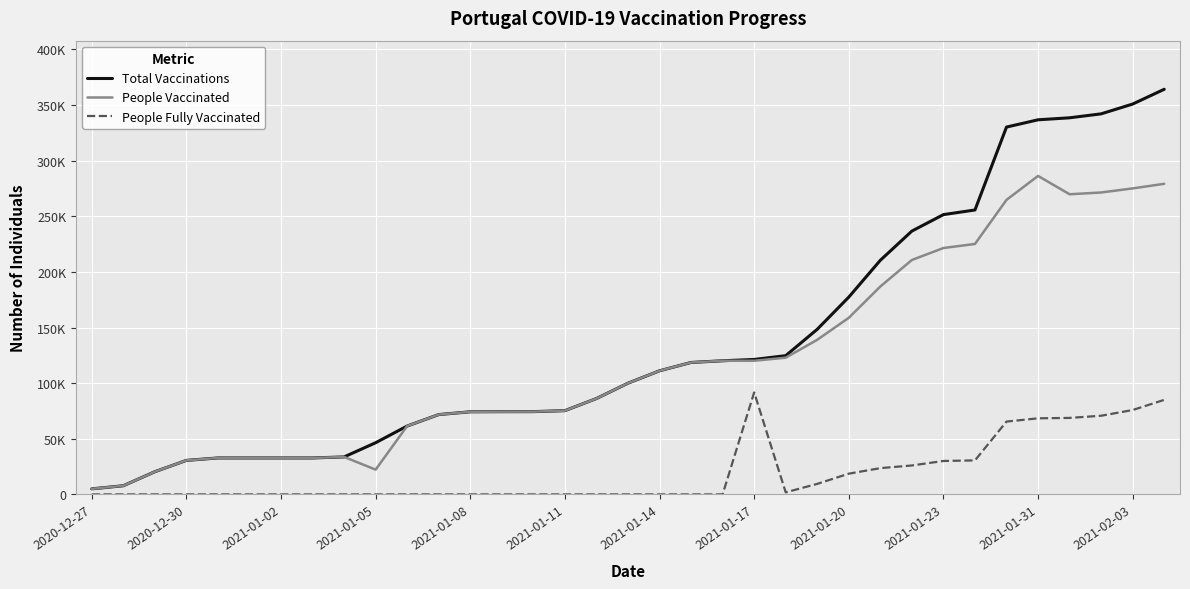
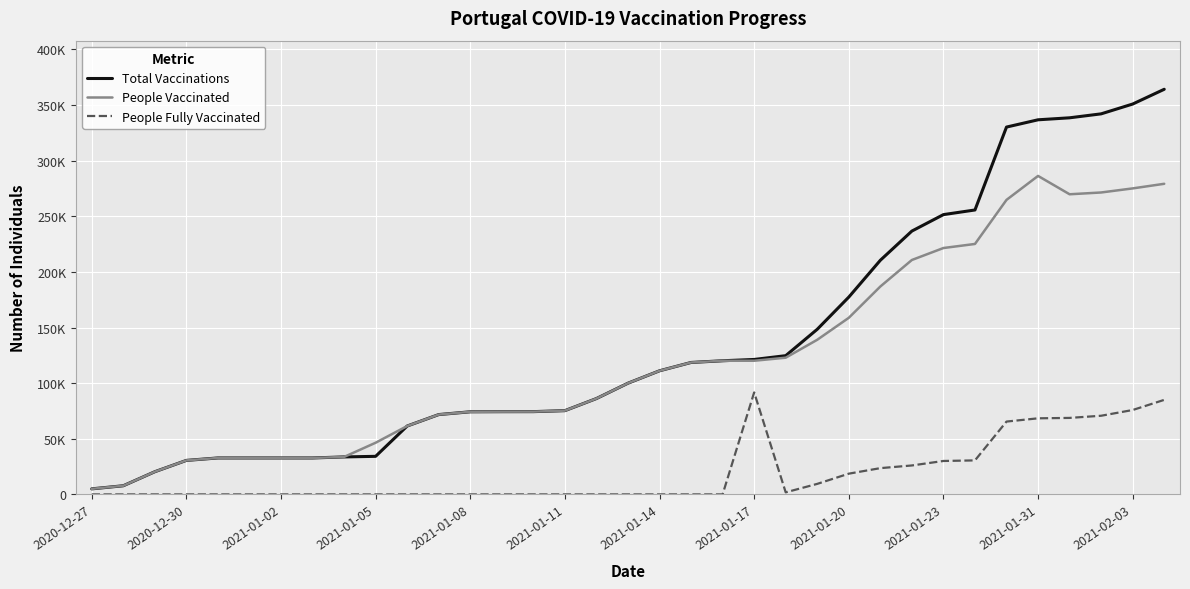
  {
    "Total Vaccinations": {
-     "2021-01-05": 46000,
+     "2021-01-05": 34000,
      "2021-01-20": 177000,
      "2021-01-23": 252000,
      "2021-01-31": 337000,
      "2021-02-03": 351000
    },
    "People Vaccinated": {
-     "2021-01-05": 22000,
+     "2021-01-05": 46000,
      "2021-01-20": 159000,
      "2021-01-23": 221000,
      "2021-01-31": 286000,
      "2021-02-03": 275000
    },
    "People Fully Vaccinated": {
      "2020-12-27": 0,
      "2020-12-30": 0,
      "2021-01-02": 0,
      "2021-01-05": 0,
      "2021-01-08": 0,
      "2021-01-11": 0,
      "2021-01-14": 0,
      "2021-01-17": 92000,
      "2021-01-20": 19000,
      "2021-01-23": 30000,
      "2021-01-31": 68000,
      "2021-02-03": 76000
    }
  }
